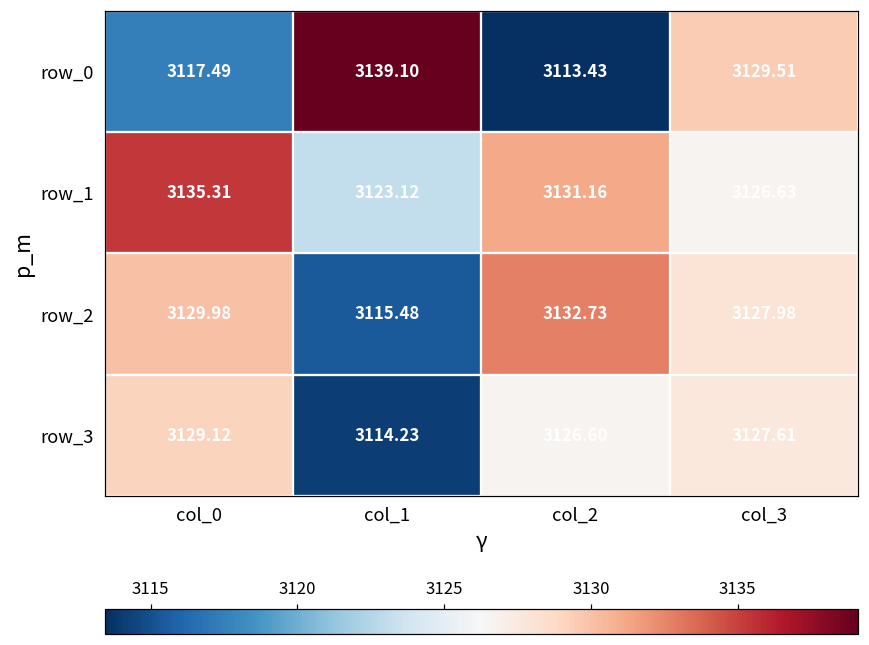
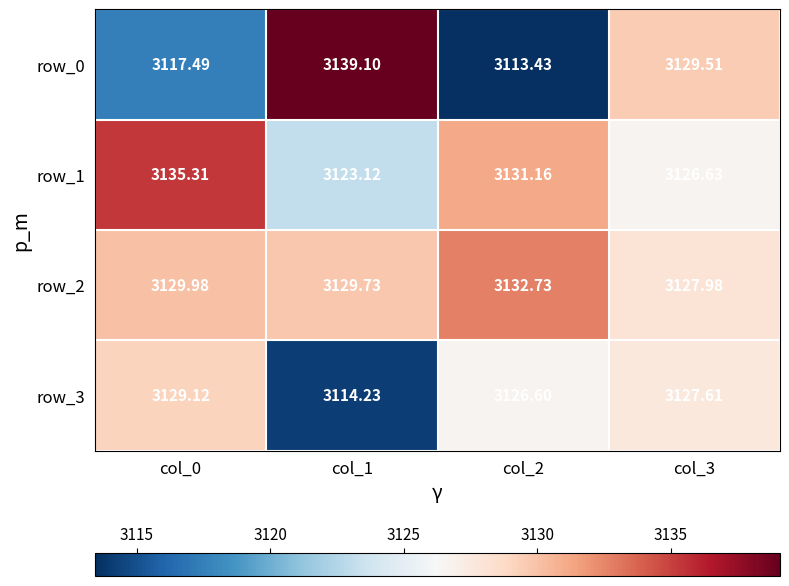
  {
    "row_0": {
      "col_0": 3117.49,
      "col_1": 3139.10,
      "col_2": 3113.43,
      "col_3": 3129.51
    },
    "row_1": {
      "col_0": 3135.31,
      "col_1": 3123.12,
      "col_2": 3131.16
    },
    "row_2": {
      "col_0": 3129.98,
-     "col_1": 3115.48,
+     "col_1": 3129.73,
      "col_2": 3132.73
    },
    "row_3": {
      "col_0": 3129.12,
      "col_1": 3114.23
    }
  }
